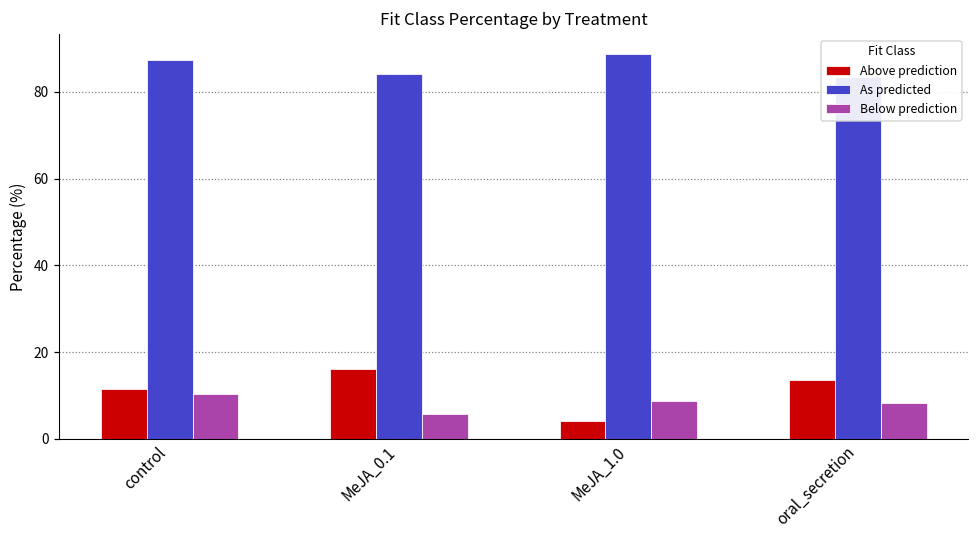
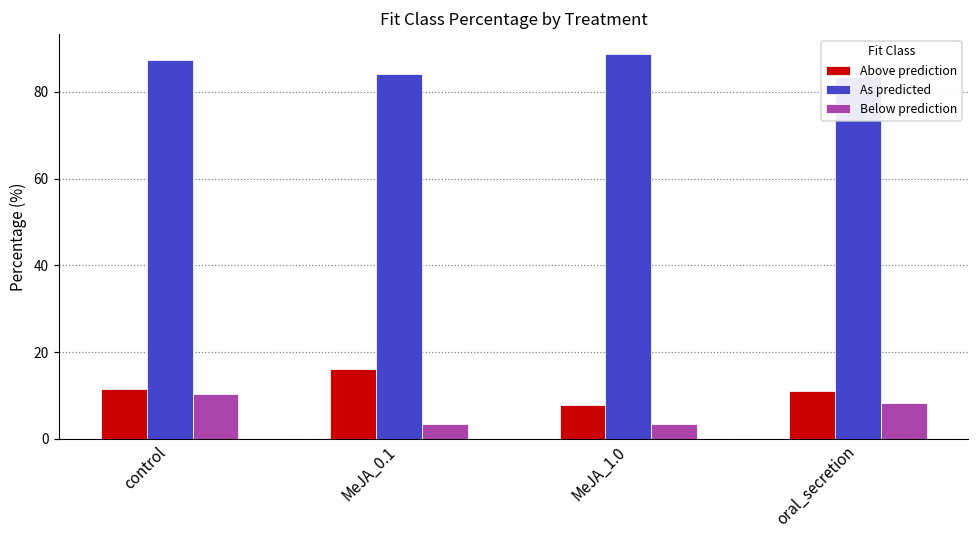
  {
    "Above prediction": {
      "control": 12,
      "MeJA_0.1": 16,
-     "MeJA_1.0": 4,
-     "oral_secretion": 14
+     "MeJA_1.0": 8,
+     "oral_secretion": 11
    },
    "As predicted": {
      "control": 87,
      "MeJA_0.1": 84,
      "MeJA_1.0": 89
    },
    "Below prediction": {
      "control": 10,
-     "MeJA_0.1": 6,
-     "MeJA_1.0": 9,
+     "MeJA_0.1": 3,
+     "MeJA_1.0": 3,
      "oral_secretion": 8
    }
  }
